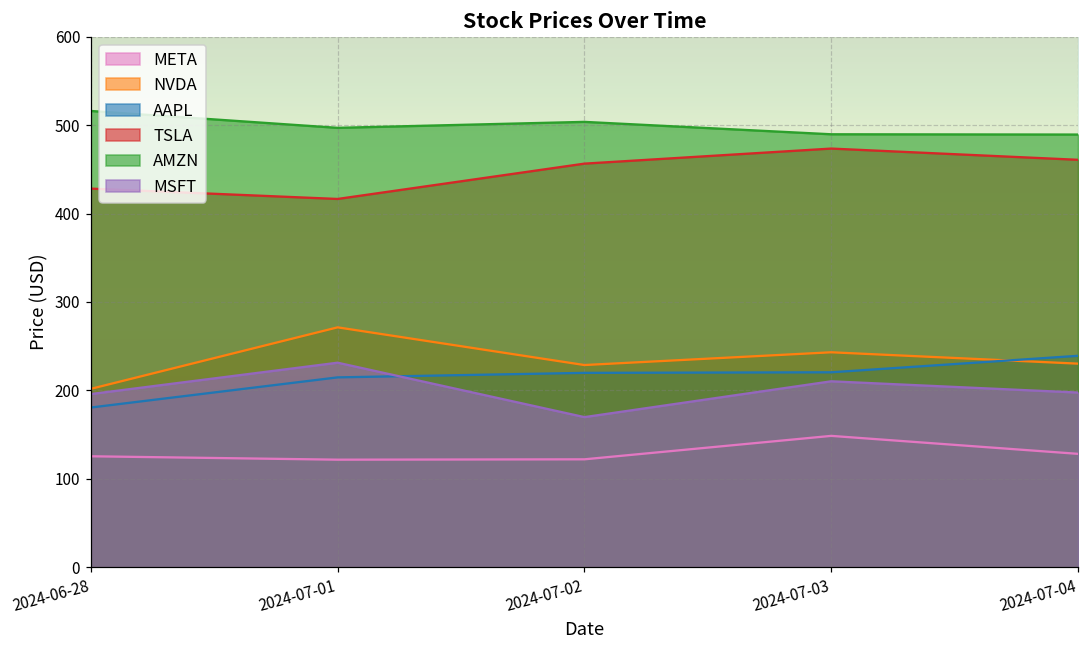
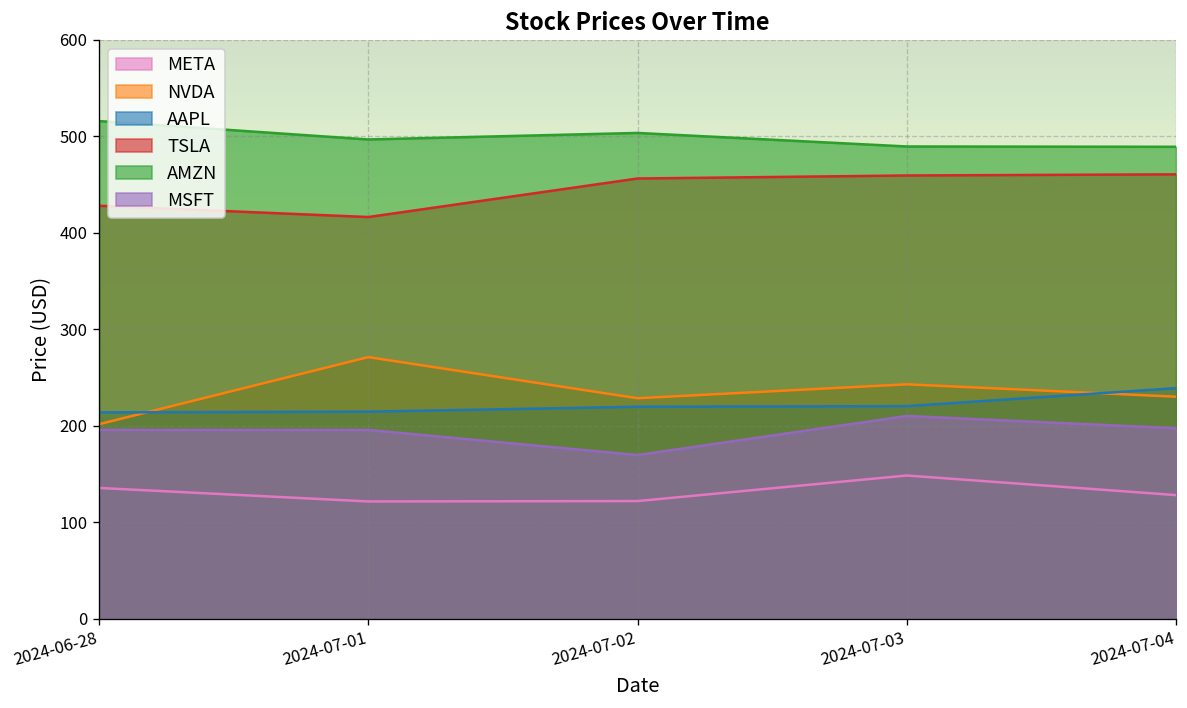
  {
    "META": {
-     "2024-06-28": 130,
+     "2024-06-28": 140,
      "2024-07-01": 120,
      "2024-07-02": 120,
      "2024-07-03": 150,
      "2024-07-04": 130
    },
    "NVDA": {
      "2024-06-28": 200,
      "2024-07-01": 270,
      "2024-07-02": 230,
      "2024-07-03": 240,
      "2024-07-04": 230
    },
    "AAPL": {
-     "2024-06-28": 180,
+     "2024-06-28": 210,
      "2024-07-01": 210,
      "2024-07-02": 220,
      "2024-07-03": 220,
      "2024-07-04": 240
    },
    "TSLA": {
      "2024-06-28": 430,
      "2024-07-01": 420,
      "2024-07-02": 460,
-     "2024-07-03": 470,
+     "2024-07-03": 460,
      "2024-07-04": 460
    },
    "AMZN": {
      "2024-06-28": 520,
      "2024-07-01": 500,
      "2024-07-02": 500,
      "2024-07-03": 490,
      "2024-07-04": 490
    },
    "MSFT": {
      "2024-06-28": 200,
-     "2024-07-01": 230,
+     "2024-07-01": 200,
      "2024-07-02": 170,
      "2024-07-03": 210,
      "2024-07-04": 200
    }
  }
